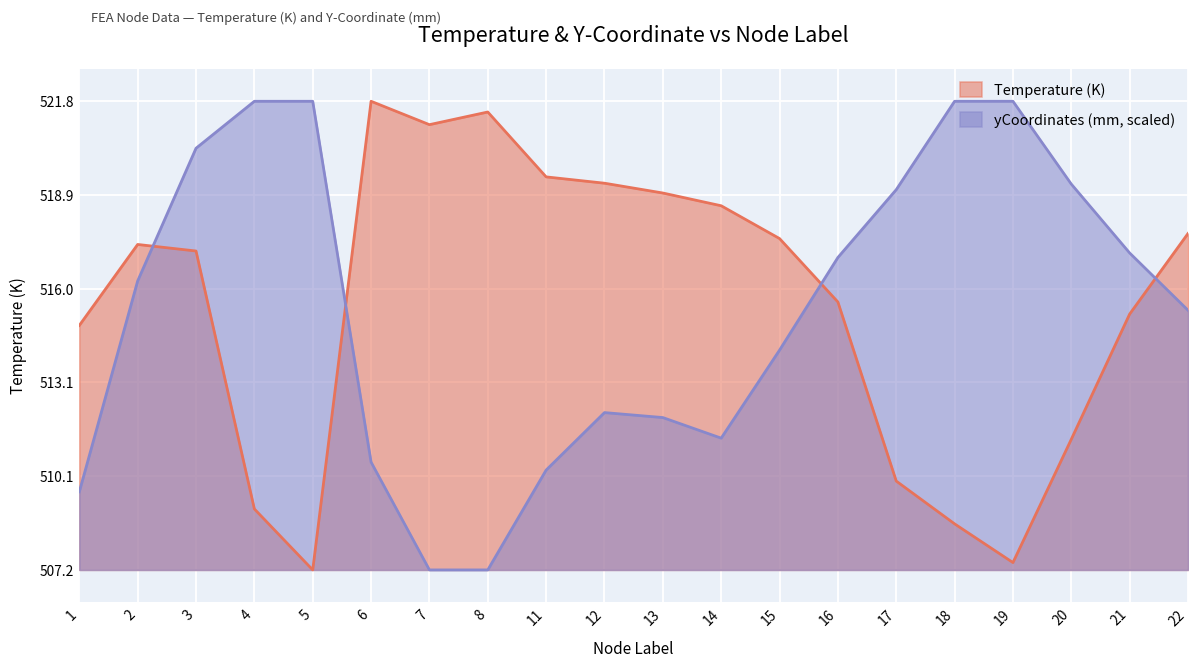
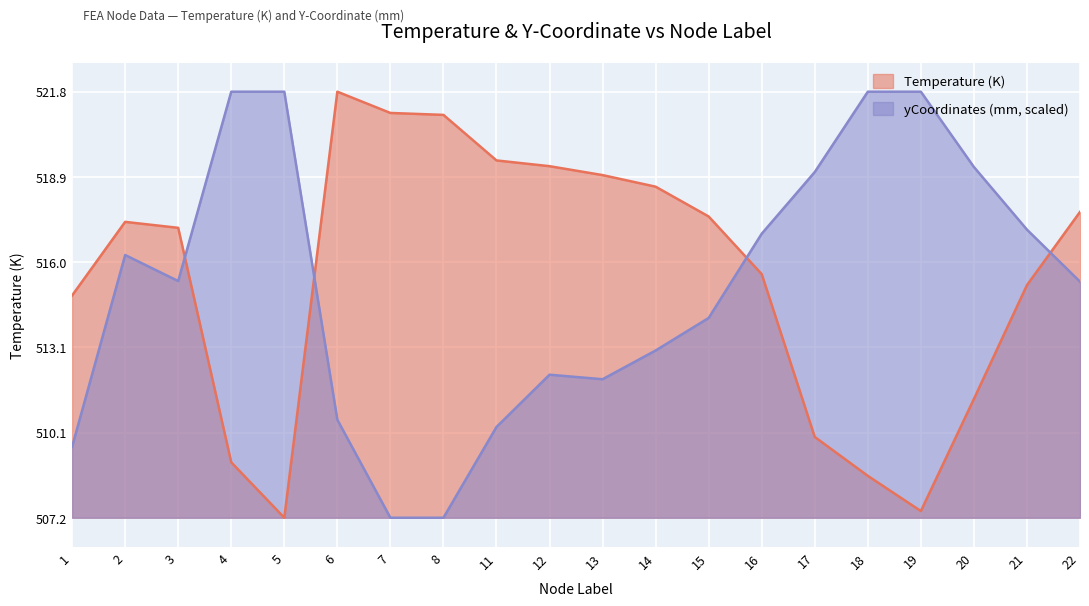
  {
    "Temperature (K)": {
      "1": 514.8,
      "2": 517.3,
      "3": 517.1,
      "4": 509.1,
      "5": 507.2,
      "6": 521.8,
      "7": 521.1,
-     "8": 521.5,
+     "8": 521.0,
      "11": 519.5,
      "12": 519.3,
      "13": 519.0,
      "14": 518.6,
      "15": 517.5,
      "16": 515.6,
      "17": 510.0,
      "18": 508.7,
      "19": 507.4,
      "20": 511.3,
      "21": 515.2,
      "22": 517.7
    },
    "yCoordinates (mm, scaled)": {
      "1": 509.6,
      "2": 516.2,
-     "3": 520.3,
+     "3": 515.3,
      "4": 521.8,
      "5": 521.8,
      "6": 510.6,
      "7": 507.2,
      "8": 507.2,
      "11": 510.3,
      "12": 512.1,
      "13": 512.0,
-     "14": 511.3,
+     "14": 512.9,
      "15": 514.1,
      "16": 516.9,
      "17": 519.1,
      "18": 521.8,
      "19": 521.8,
      "20": 519.2,
      "21": 517.1,
      "22": 515.3
    }
  }
